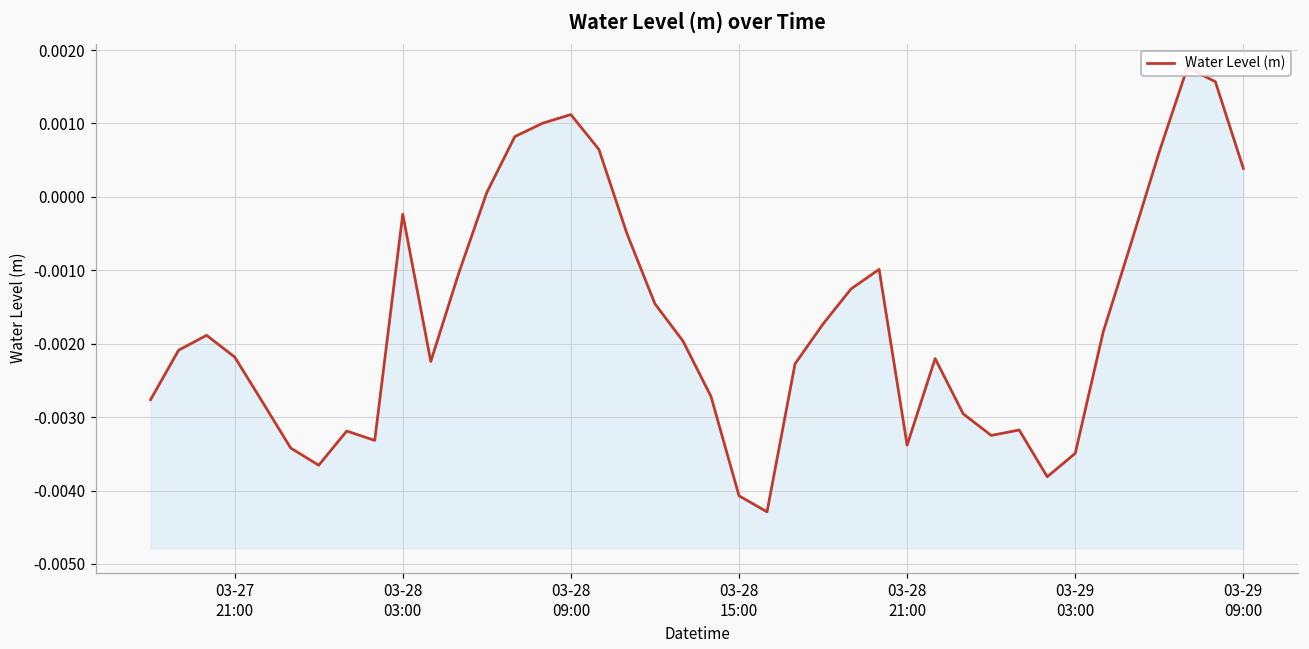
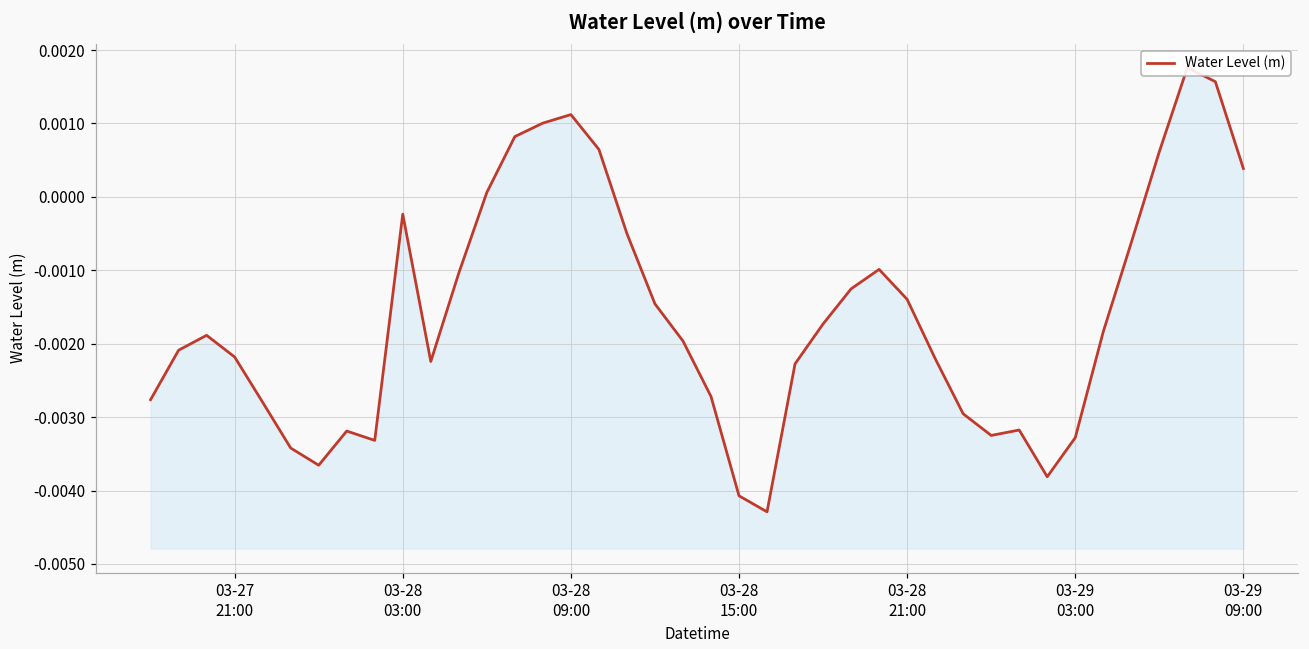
  {
    "03-27 21:00": -0.0022,
    "03-28 03:00": -0.0002,
    "03-28 09:00": 0.0011,
    "03-28 15:00": -0.0041,
-   "03-28 21:00": -0.0034,
-   "03-29 03:00": -0.0035,
+   "03-28 21:00": -0.0014,
+   "03-29 03:00": -0.0033,
    "03-29 09:00": 0.0004
  }
